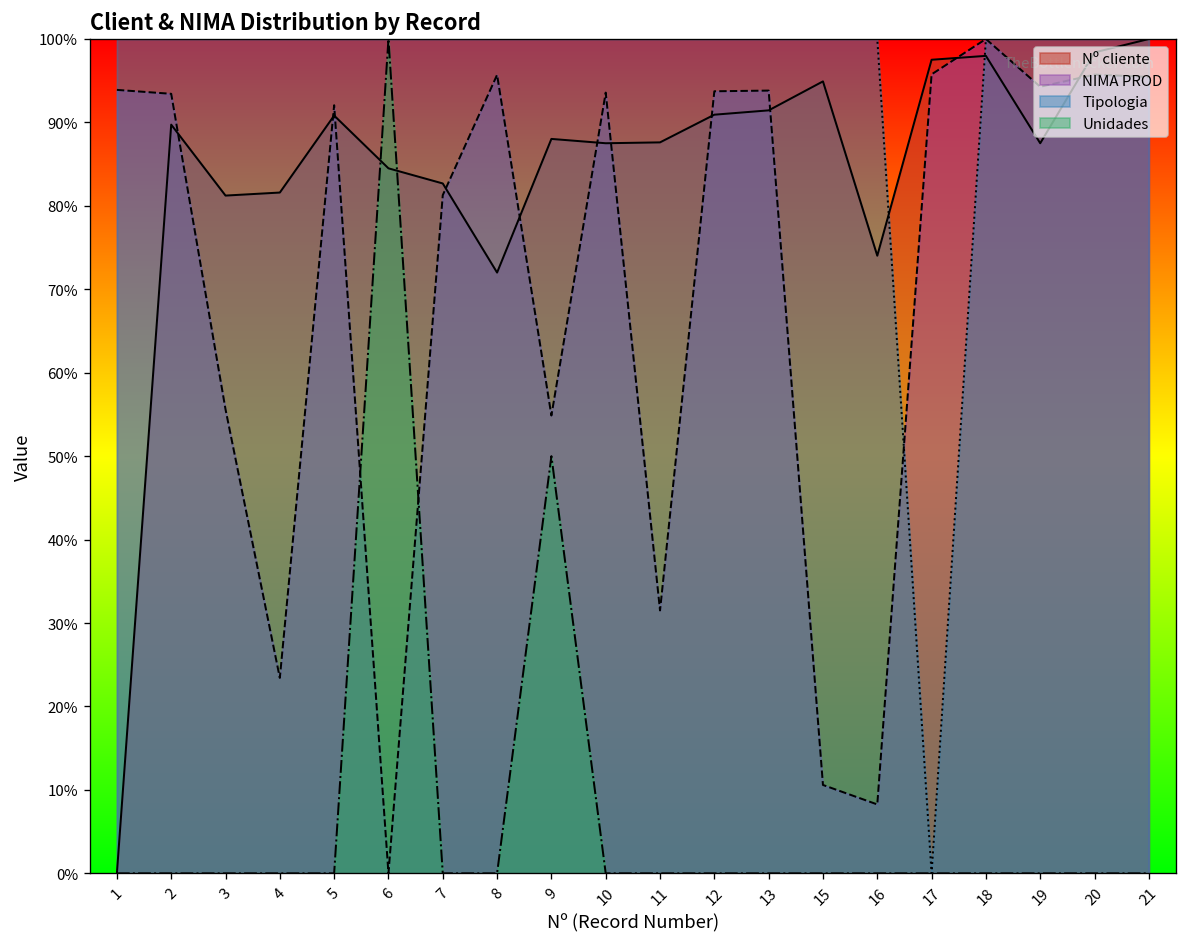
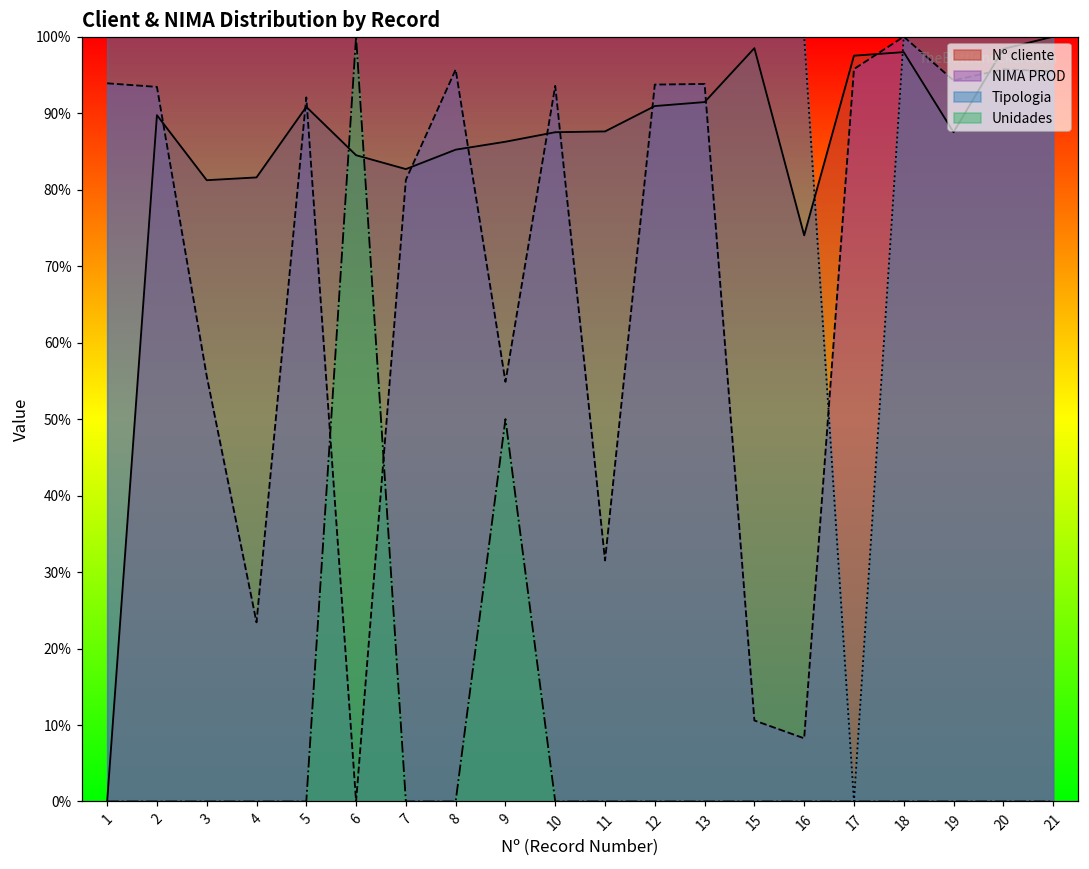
  {
    "Nº cliente": {
      "2": "90%",
      "3": "81%",
      "4": "82%",
      "5": "91%",
      "6": "84%",
      "7": "83%",
-     "8": "72%",
-     "9": "88%",
+     "8": "85%",
+     "9": "86%",
      "10": "88%",
      "11": "88%",
      "12": "91%",
      "13": "91%",
-     "15": "95%",
+     "15": "98%",
      "16": "74%",
      "17": "98%",
      "18": "98%"
    },
    "NIMA PROD": {
      "1": "94%",
      "2": "93%",
      "3": "56%",
      "4": "23%",
      "5": "92%",
      "6": "0%",
      "7": "81%",
      "8": "96%",
      "9": "55%",
      "10": "94%",
      "11": "32%",
      "12": "94%",
      "13": "94%",
      "15": "11%",
      "16": "8%",
      "17": "96%"
    },
    "Tipologia": {
      "1": "100%",
      "2": "100%",
      "3": "100%",
      "4": "100%",
      "5": "100%",
      "7": "100%",
      "8": "100%",
      "9": "100%",
      "10": "100%",
      "11": "100%",
      "12": "100%",
      "13": "100%",
      "15": "100%",
      "16": "100%",
      "19": "100%",
      "20": "100%"
    },
    "Unidades": {
      "2": "0%",
      "3": "0%",
      "4": "0%",
      "5": "0%",
      "7": "0%",
      "8": "0%",
      "9": "50%",
      "10": "0%",
      "11": "0%",
      "12": "0%",
      "13": "0%",
      "15": "0%",
      "16": "0%",
      "18": "0%",
      "19": "0%",
      "20": "0%",
      "21": "0%"
    }
  }
